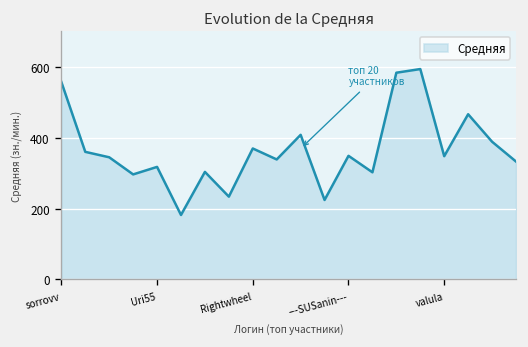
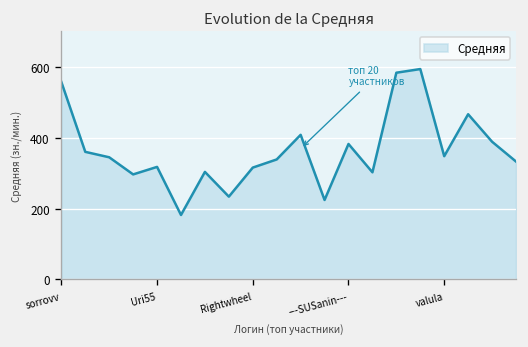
  {
    "sorrovv": 560,
    "Uri55": 320,
-   "Rightwheel": 370,
-   "---SUSanin---": 350,
+   "Rightwheel": 320,
+   "---SUSanin---": 380,
    "valula": 350
  }
